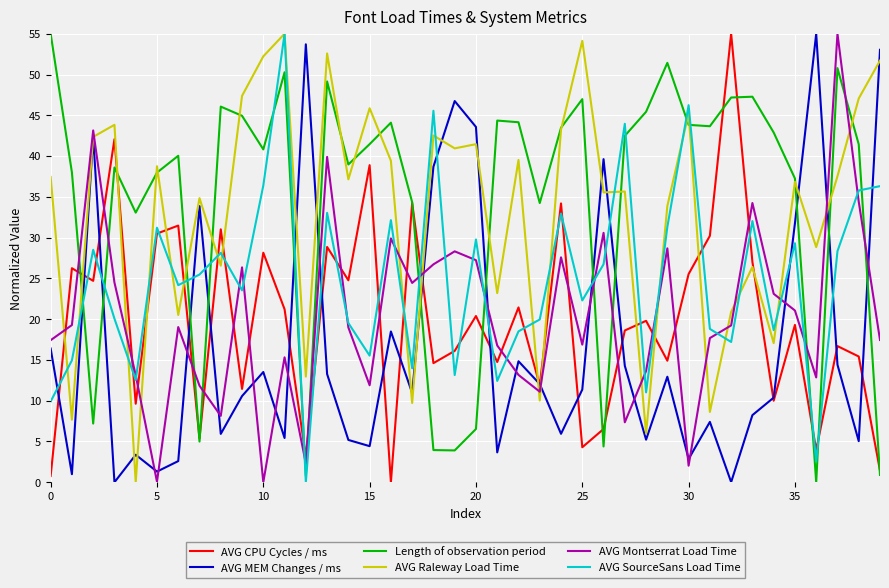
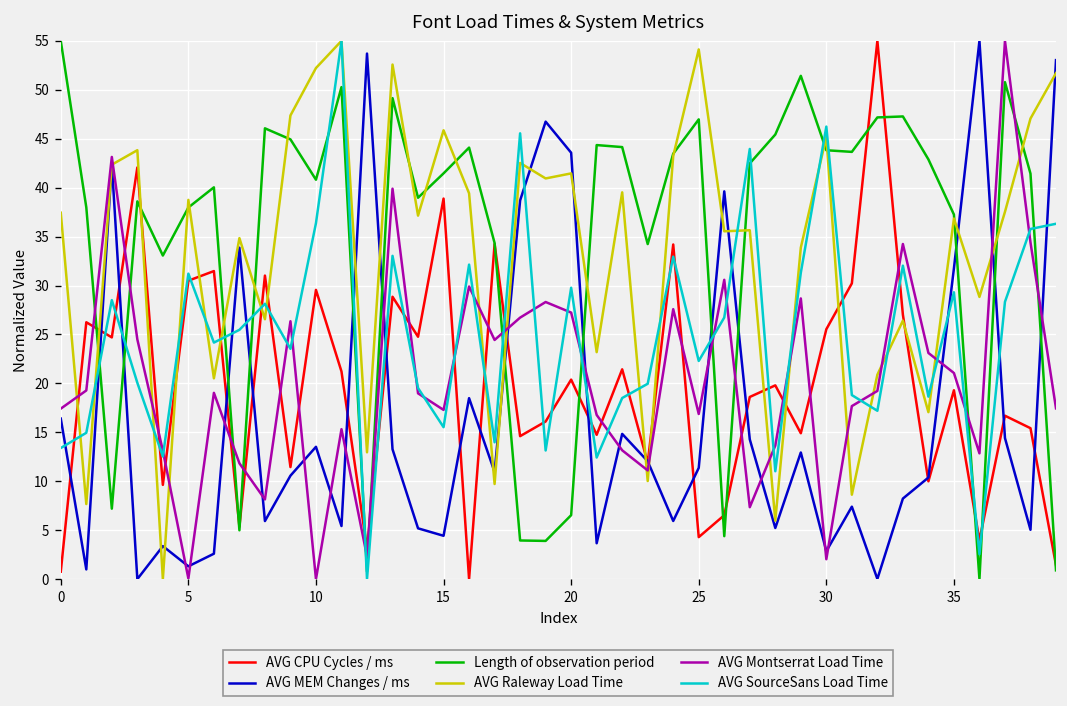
  {
    "AVG CPU Cycles / ms": {
      "0": 1,
      "5": 30,
-     "10": 28,
+     "10": 30,
      "15": 39,
      "20": 20,
      "25": 4,
      "30": 26,
      "35": 19
    },
    "AVG MEM Changes / ms": {
      "0": 16,
      "5": 1,
      "10": 14,
      "15": 4,
      "20": 44,
      "25": 11,
      "30": 3,
      "35": 32
    },
    "Length of observation period": {
      "0": 55,
      "5": 38,
      "10": 41,
      "15": 41,
      "20": 7,
      "25": 47,
      "30": 44,
      "35": 37
    },
    "AVG Raleway Load Time": {
      "0": 37,
      "5": 39,
      "10": 52,
      "15": 46,
      "20": 41,
      "25": 54,
      "30": 45,
      "35": 37
    },
    "AVG Montserrat Load Time": {
      "0": 17,
      "5": 0,
      "10": 0,
-     "15": 12,
+     "15": 17,
      "20": 27,
      "25": 17,
      "30": 2,
      "35": 21
    },
    "AVG SourceSans Load Time": {
-     "0": 10,
+     "0": 13,
      "5": 31,
      "10": 36,
      "15": 16,
      "20": 30,
      "25": 22,
      "30": 46,
      "35": 29
    }
  }
